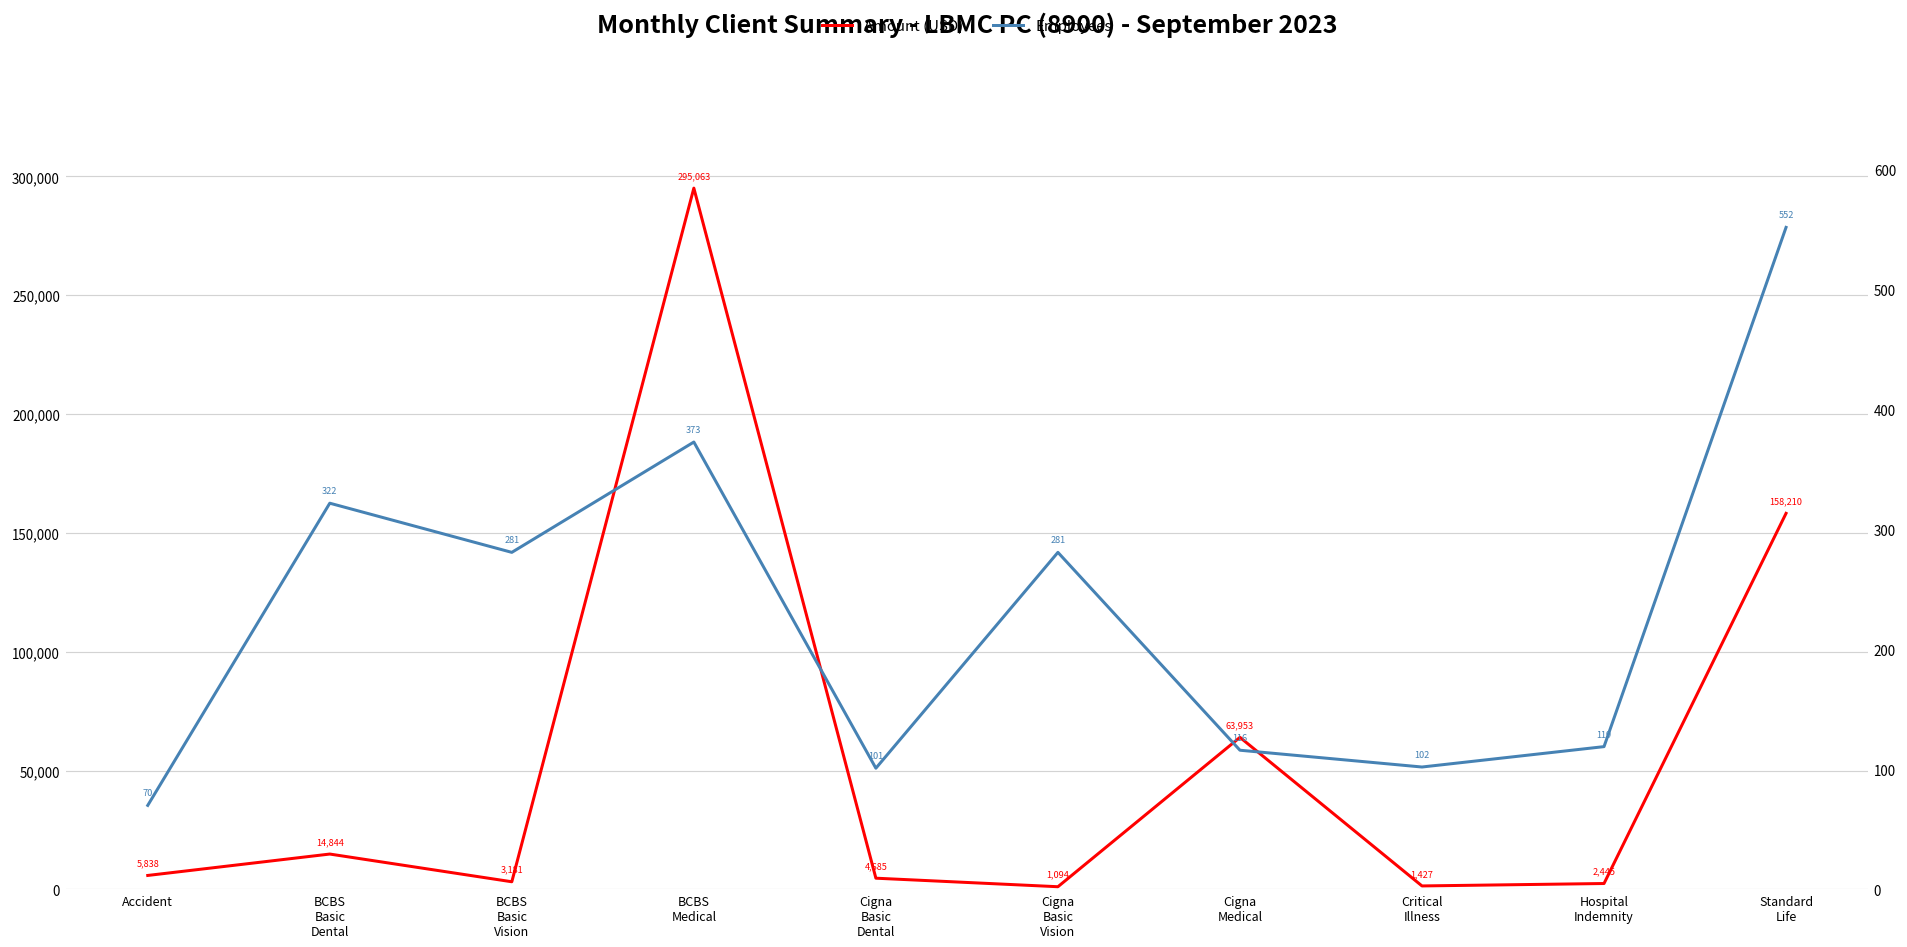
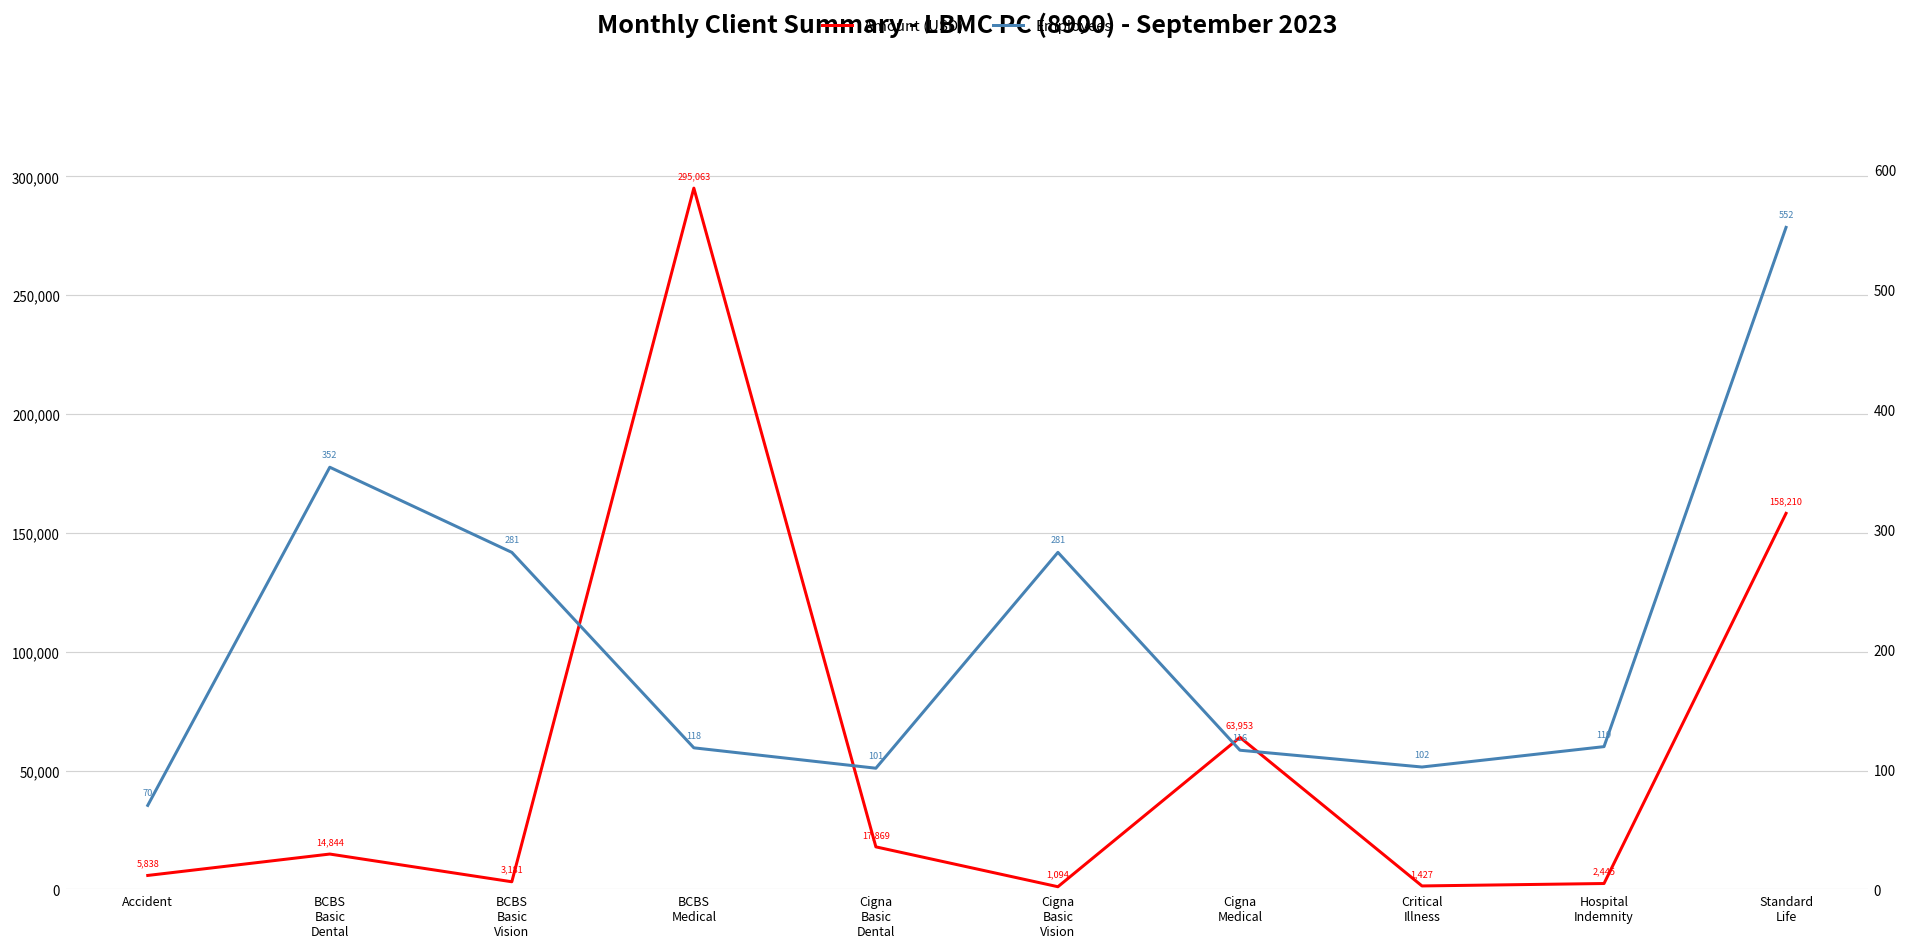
  {
    "Amount (USD)": {
      "Accident": "5,838",
      "BCBS Basic Dental": "14,844",
      "BCBS Basic Vision": "3,181",
      "BCBS Medical": "295,063",
-     "Cigna Basic Dental": "4,685",
+     "Cigna Basic Dental": "17,869",
      "Cigna Basic Vision": "1,094",
      "Cigna Medical": "63,953",
      "Critical Illness": "1,427",
      "Hospital Indemnity": "2,445",
      "Standard Life": "158,210"
    },
    "Employees": {
      "Accident": "70",
-     "BCBS Basic Dental": "322",
+     "BCBS Basic Dental": "352",
      "BCBS Basic Vision": "281",
-     "BCBS Medical": "373",
+     "BCBS Medical": "118",
      "Cigna Basic Dental": "101",
      "Cigna Basic Vision": "281",
      "Critical Illness": "102",
      "Hospital Indemnity": "119",
      "Standard Life": "552"
    }
  }
